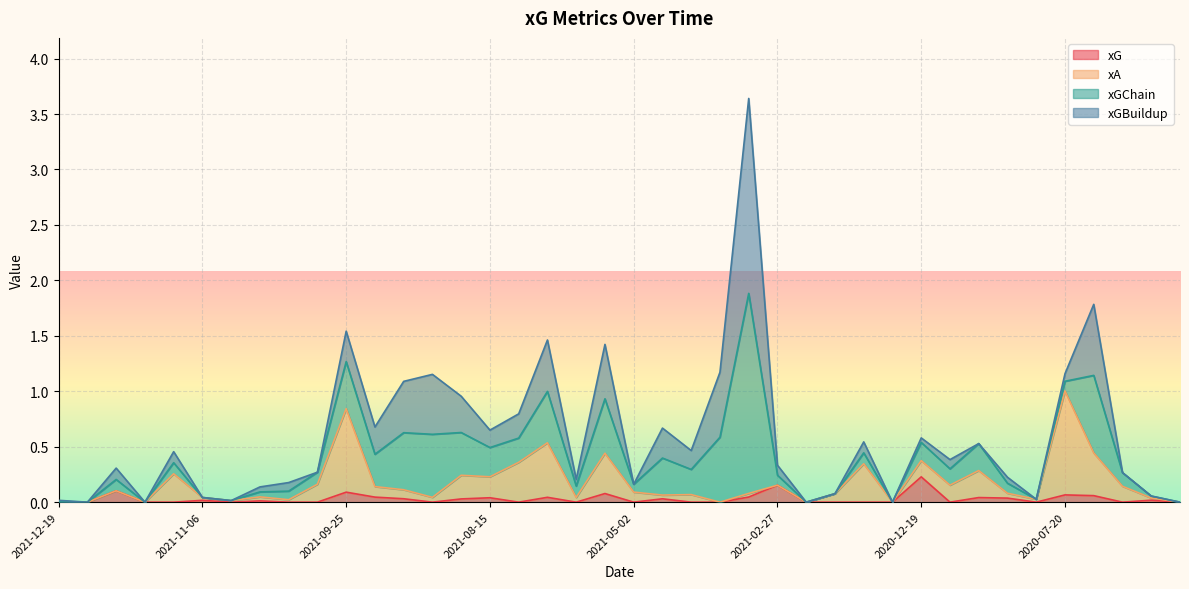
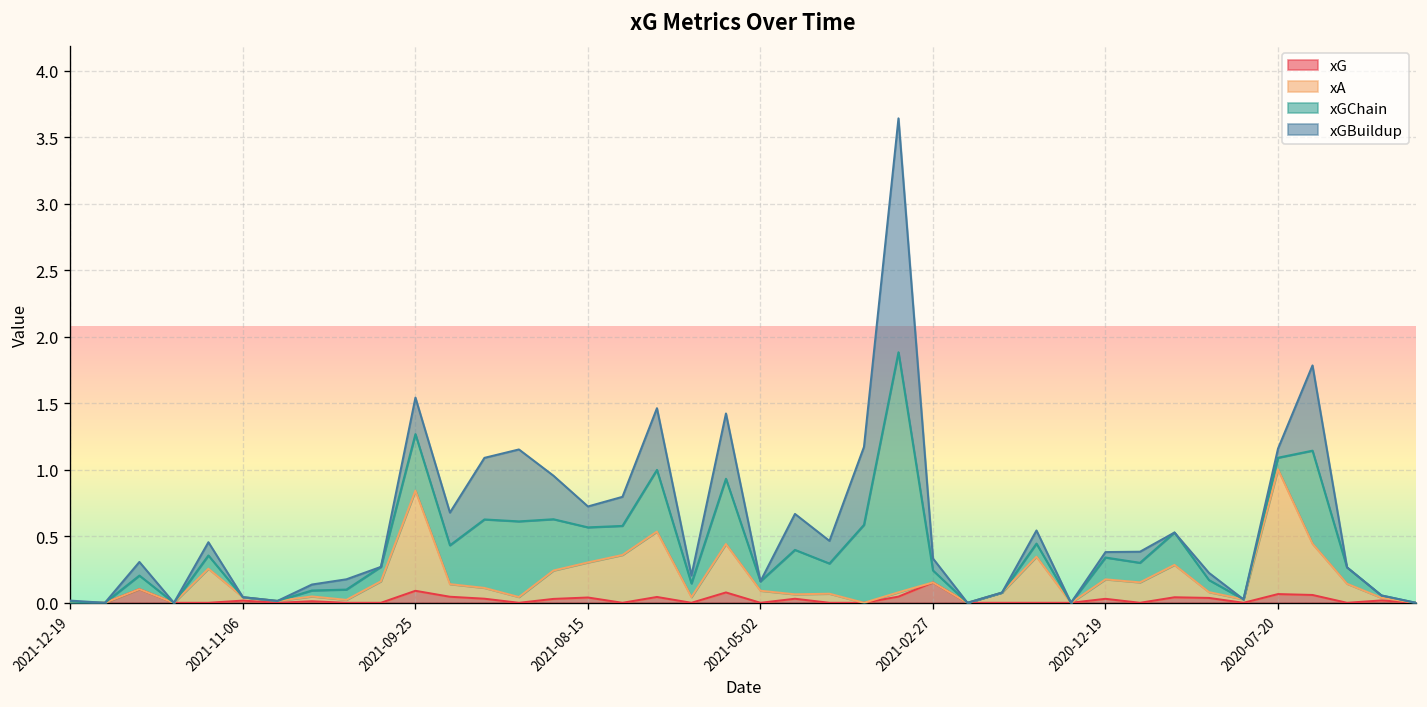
  {
    "xG": {
      "2021-11-06": 0.02,
      "2021-09-25": 0.09,
      "2021-08-15": 0.04,
      "2021-05-02": 0.00,
-     "2020-12-19": 0.23,
+     "2020-12-19": 0.03,
      "2020-07-20": 0.07
    },
    "xA": {
      "2021-09-25": 0.75,
-     "2021-08-15": 0.19,
+     "2021-08-15": 0.26,
      "2021-05-02": 0.09,
      "2020-12-19": 0.15,
      "2020-07-20": 0.94
    }
  }
